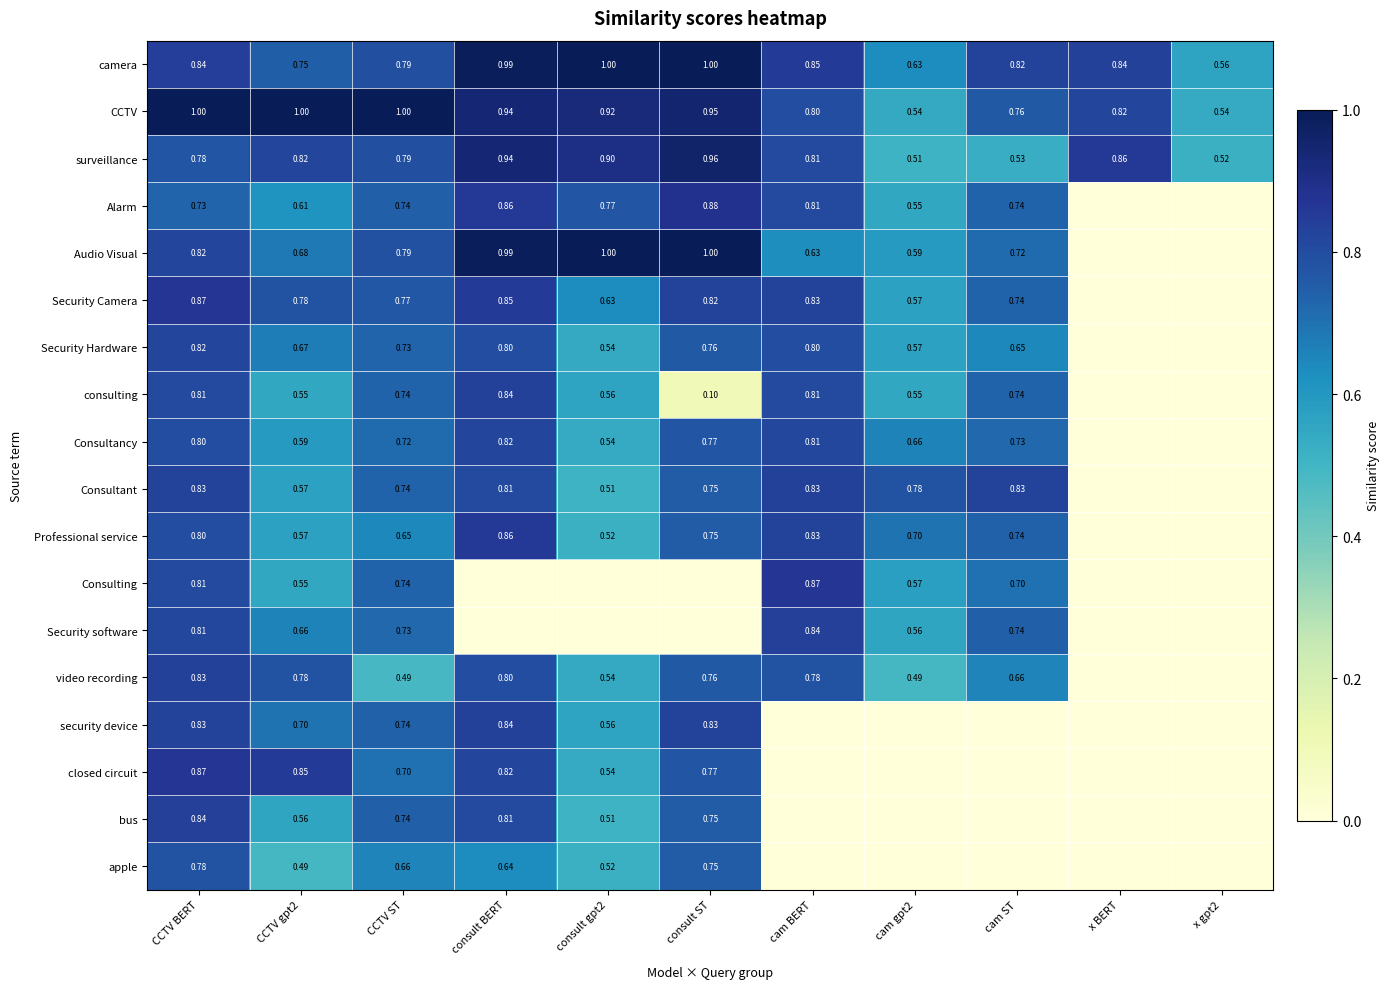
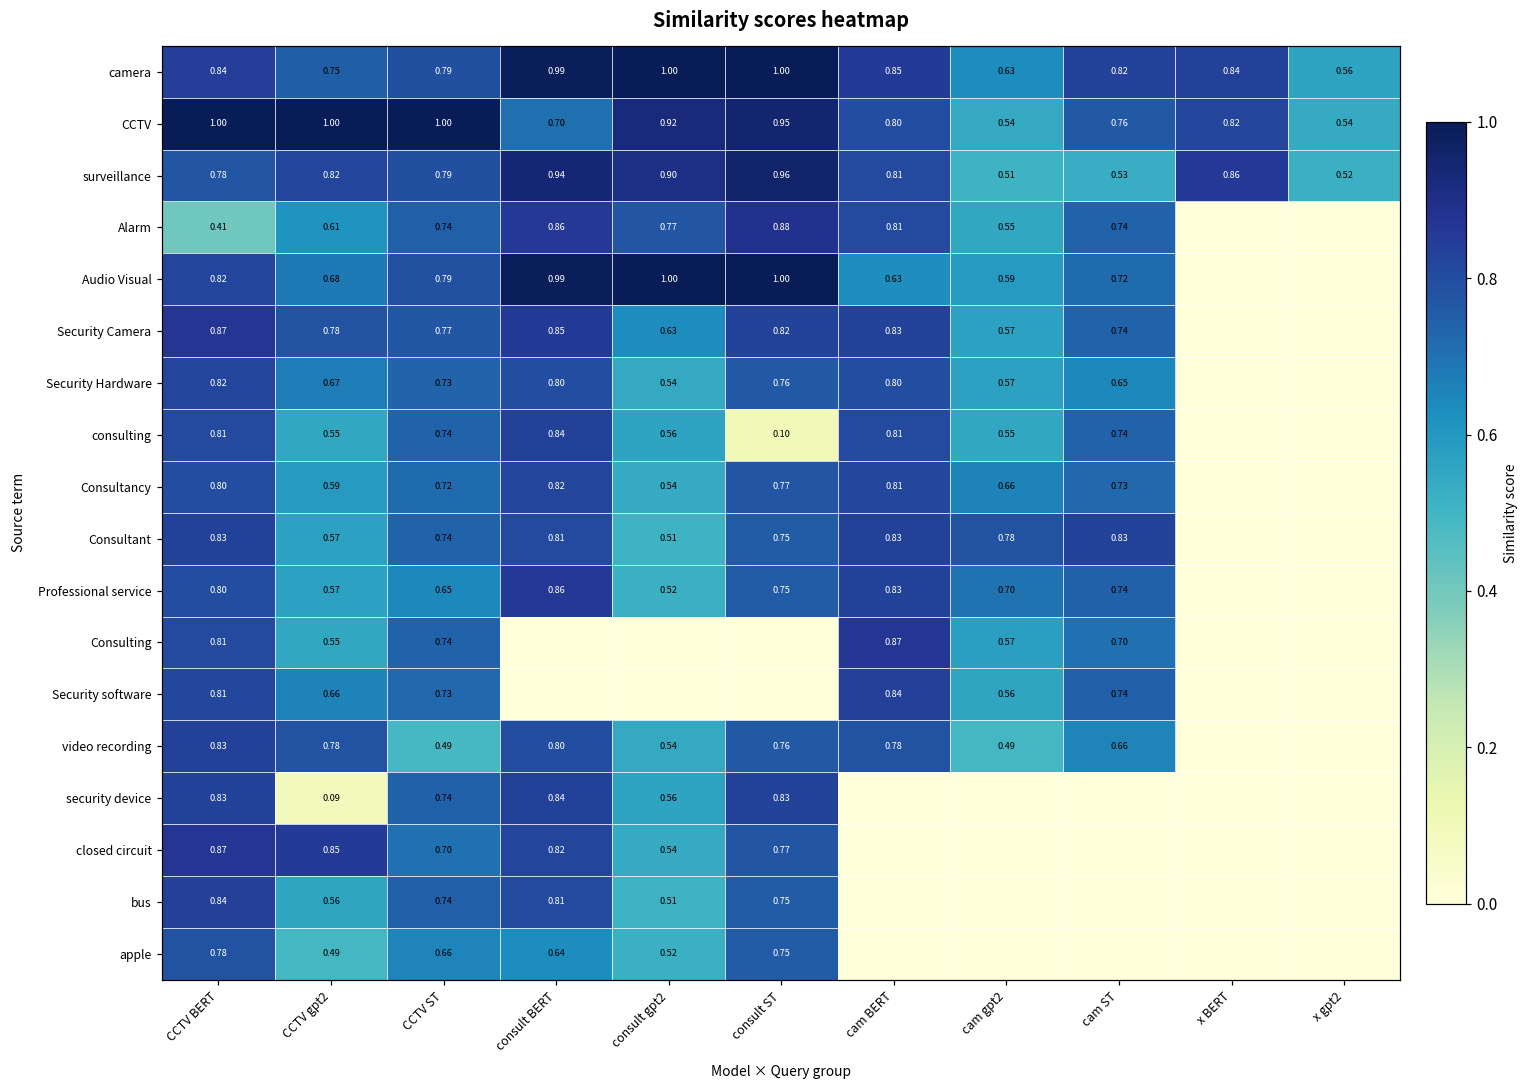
  {
    "camera": {
      "CCTV BERT": 0.84,
      "CCTV gpt2": 0.75,
      "CCTV ST": 0.79,
      "consult BERT": 0.99,
      "consult gpt2": 1.00,
      "consult ST": 1.00,
      "cam BERT": 0.85,
      "cam gpt2": 0.63,
      "cam ST": 0.82,
      "x BERT": 0.84,
      "x gpt2": 0.56
    },
    "CCTV": {
      "CCTV BERT": 1.00,
      "CCTV gpt2": 1.00,
      "CCTV ST": 1.00,
-     "consult BERT": 0.94,
+     "consult BERT": 0.70,
      "consult gpt2": 0.92,
      "consult ST": 0.95,
      "cam BERT": 0.80,
      "cam gpt2": 0.54,
      "cam ST": 0.76,
      "x BERT": 0.82,
      "x gpt2": 0.54
    },
    "surveillance": {
      "CCTV BERT": 0.78,
      "CCTV gpt2": 0.82,
      "CCTV ST": 0.79,
      "consult BERT": 0.94,
      "consult gpt2": 0.90,
      "consult ST": 0.96,
      "cam BERT": 0.81,
      "cam gpt2": 0.51,
      "cam ST": 0.53,
      "x BERT": 0.86,
      "x gpt2": 0.52
    },
    "Alarm": {
-     "CCTV BERT": 0.73,
+     "CCTV BERT": 0.41,
      "CCTV gpt2": 0.61,
      "CCTV ST": 0.74,
      "consult BERT": 0.86,
      "consult gpt2": 0.77,
      "consult ST": 0.88,
      "cam BERT": 0.81,
      "cam gpt2": 0.55,
      "cam ST": 0.74
    },
    "Audio Visual": {
      "CCTV BERT": 0.82,
      "CCTV gpt2": 0.68,
      "CCTV ST": 0.79,
      "consult BERT": 0.99,
      "consult gpt2": 1.00,
      "consult ST": 1.00,
      "cam BERT": 0.63,
      "cam gpt2": 0.59,
      "cam ST": 0.72
    },
    "Security Camera": {
      "CCTV BERT": 0.87,
      "CCTV gpt2": 0.78,
      "CCTV ST": 0.77,
      "consult BERT": 0.85,
      "consult gpt2": 0.63,
      "consult ST": 0.82,
      "cam BERT": 0.83,
      "cam gpt2": 0.57,
      "cam ST": 0.74
    },
    "Security Hardware": {
      "CCTV BERT": 0.82,
      "CCTV gpt2": 0.67,
      "CCTV ST": 0.73,
      "consult BERT": 0.80,
      "consult gpt2": 0.54,
      "consult ST": 0.76,
      "cam BERT": 0.80,
      "cam gpt2": 0.57,
      "cam ST": 0.65
    },
    "consulting": {
      "CCTV BERT": 0.81,
      "CCTV gpt2": 0.55,
      "CCTV ST": 0.74,
      "consult BERT": 0.84,
      "consult gpt2": 0.56,
      "consult ST": 0.10,
      "cam BERT": 0.81,
      "cam gpt2": 0.55,
      "cam ST": 0.74
    },
    "Consultancy": {
      "CCTV BERT": 0.80,
      "CCTV gpt2": 0.59,
      "CCTV ST": 0.72,
      "consult BERT": 0.82,
      "consult gpt2": 0.54,
      "consult ST": 0.77,
      "cam BERT": 0.81,
      "cam gpt2": 0.66,
      "cam ST": 0.73
    },
    "Consultant": {
      "CCTV BERT": 0.83,
      "CCTV gpt2": 0.57,
      "CCTV ST": 0.74,
      "consult BERT": 0.81,
      "consult gpt2": 0.51,
      "consult ST": 0.75,
      "cam BERT": 0.83,
      "cam gpt2": 0.78,
      "cam ST": 0.83
    },
    "Professional service": {
      "CCTV BERT": 0.80,
      "CCTV gpt2": 0.57,
      "CCTV ST": 0.65,
      "consult BERT": 0.86,
      "consult gpt2": 0.52,
      "consult ST": 0.75,
      "cam BERT": 0.83,
      "cam gpt2": 0.70,
      "cam ST": 0.74
    },
    "Consulting": {
      "CCTV BERT": 0.81,
      "CCTV gpt2": 0.55,
      "CCTV ST": 0.74,
      "cam BERT": 0.87,
      "cam gpt2": 0.57,
      "cam ST": 0.70
    },
    "Security software": {
      "CCTV BERT": 0.81,
      "CCTV gpt2": 0.66,
      "CCTV ST": 0.73,
      "cam BERT": 0.84,
      "cam gpt2": 0.56,
      "cam ST": 0.74
    },
    "video recording": {
      "CCTV BERT": 0.83,
      "CCTV gpt2": 0.78,
      "CCTV ST": 0.49,
      "consult BERT": 0.80,
      "consult gpt2": 0.54,
      "consult ST": 0.76,
      "cam BERT": 0.78,
      "cam gpt2": 0.49,
      "cam ST": 0.66
    },
    "security device": {
      "CCTV BERT": 0.83,
-     "CCTV gpt2": 0.70,
+     "CCTV gpt2": 0.09,
      "CCTV ST": 0.74,
      "consult BERT": 0.84,
      "consult gpt2": 0.56,
      "consult ST": 0.83
    },
    "closed circuit": {
      "CCTV BERT": 0.87,
      "CCTV gpt2": 0.85,
      "CCTV ST": 0.70,
      "consult BERT": 0.82,
      "consult gpt2": 0.54,
      "consult ST": 0.77
    },
    "bus": {
      "CCTV BERT": 0.84,
      "CCTV gpt2": 0.56,
      "CCTV ST": 0.74,
      "consult BERT": 0.81,
      "consult gpt2": 0.51,
      "consult ST": 0.75
    },
    "apple": {
      "CCTV BERT": 0.78,
      "CCTV gpt2": 0.49,
      "CCTV ST": 0.66,
      "consult BERT": 0.64,
      "consult gpt2": 0.52,
      "consult ST": 0.75
    }
  }
